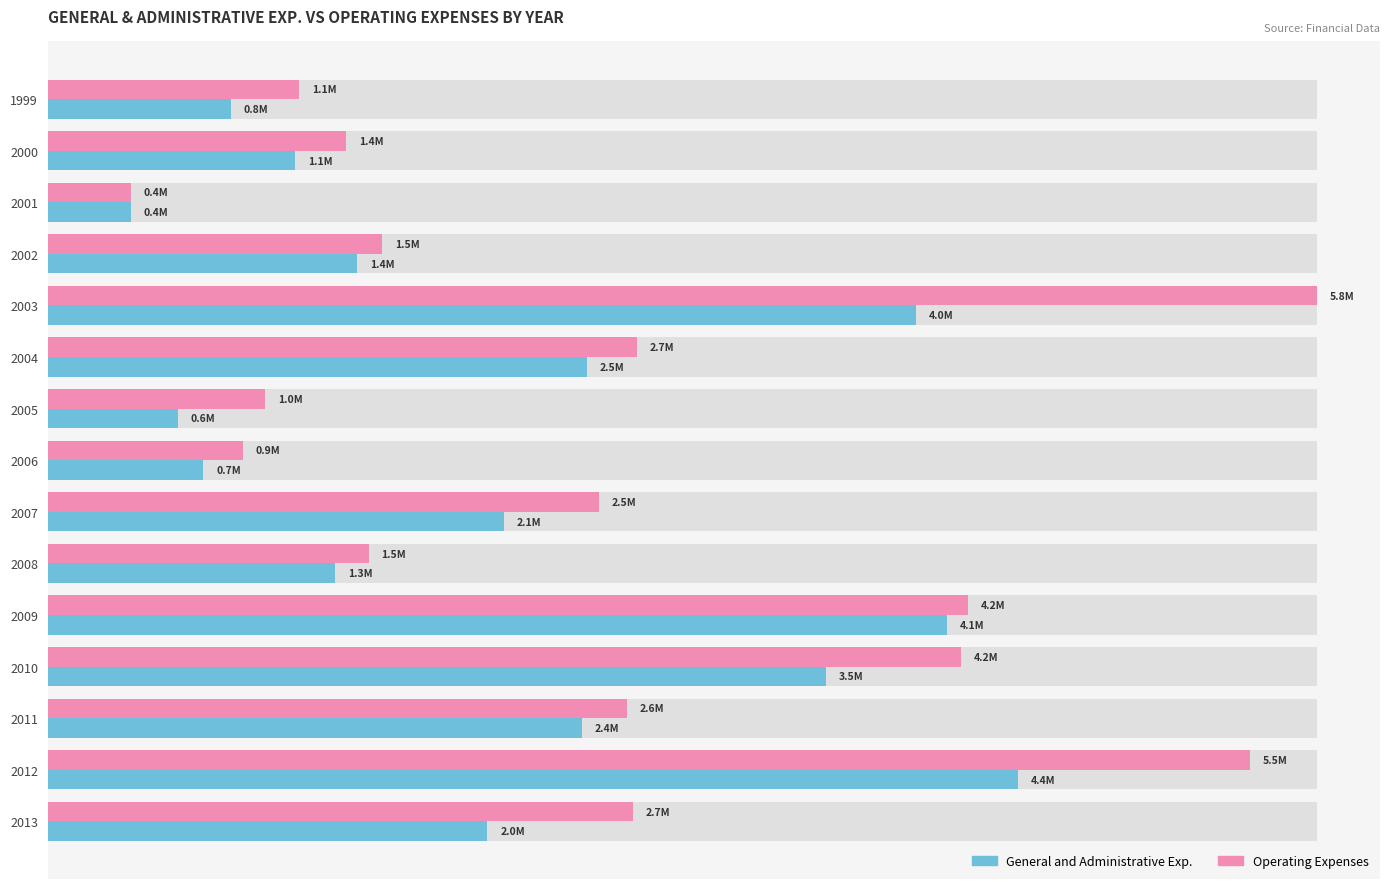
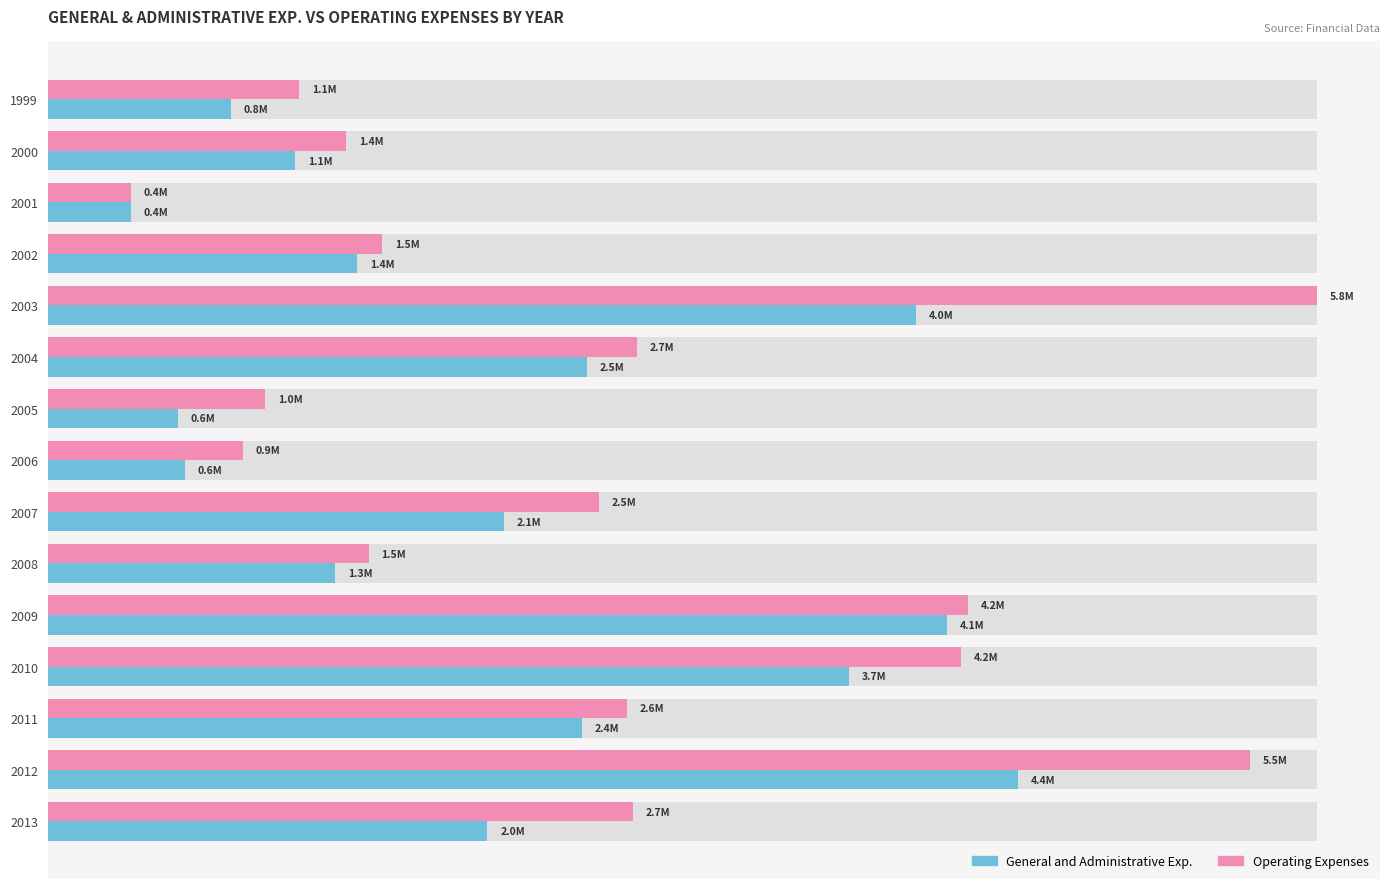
  {
    "General and Administrative Exp.": {
-     "2006": "0.7M",
-     "2010": "3.5M"
+     "2006": "0.6M",
+     "2010": "3.7M"
    },
    "Operating Expenses": {
      "2003": "5.8M"
    }
  }
